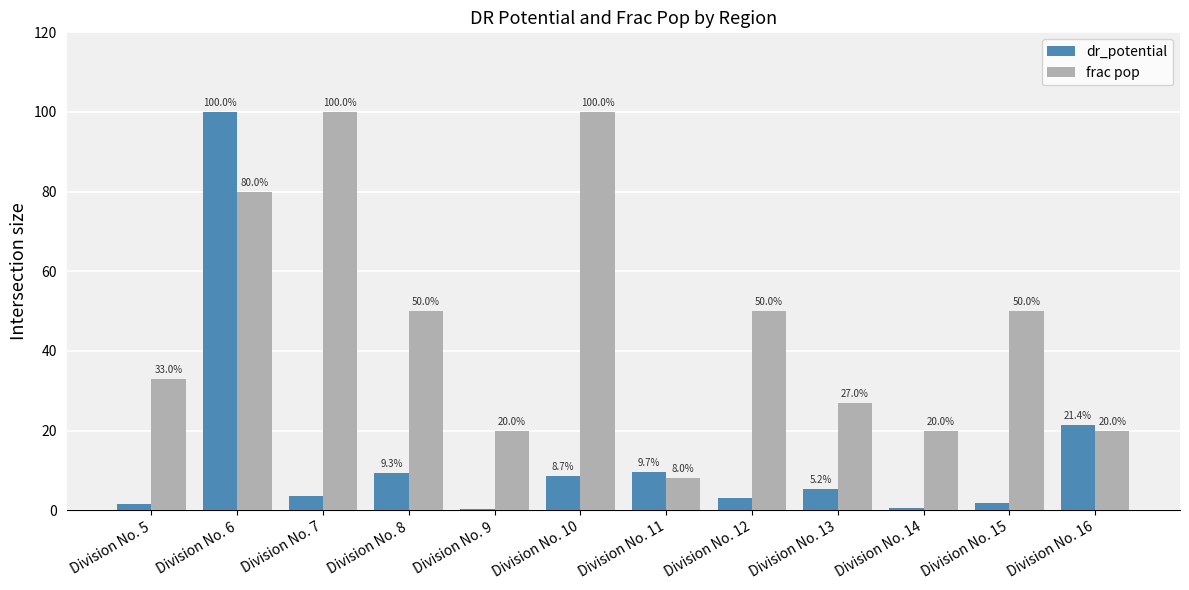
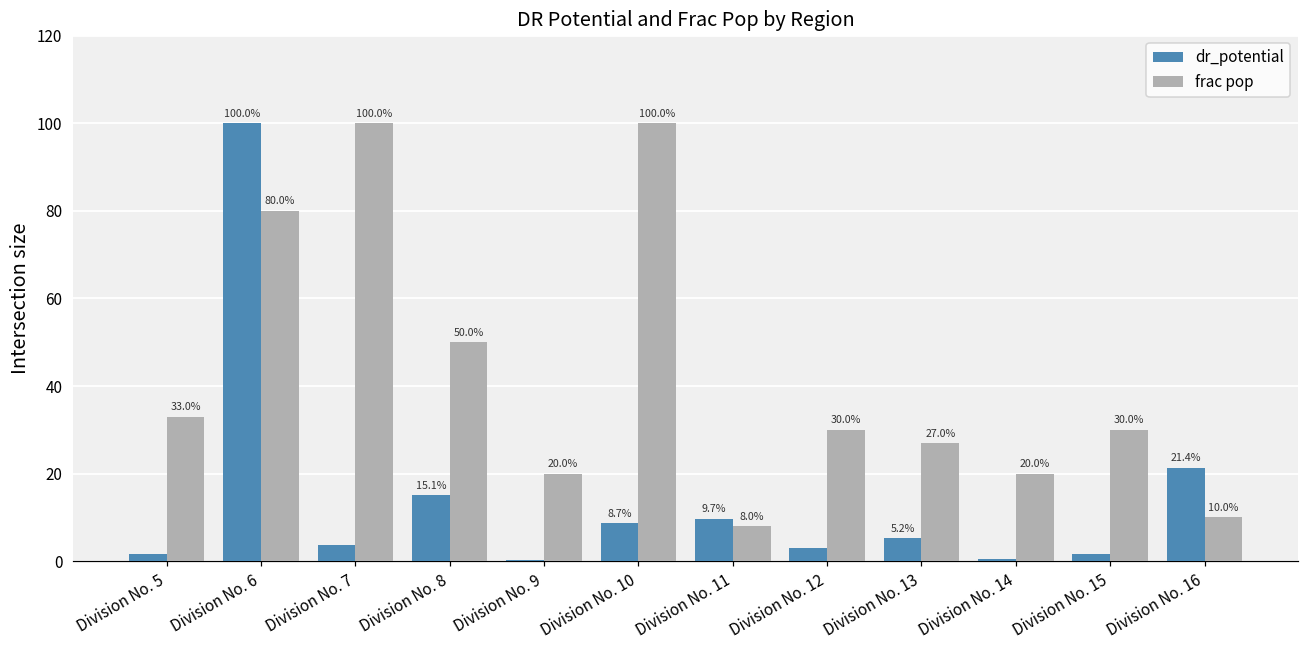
  {
    "dr_potential": {
      "Division No. 6": "100.0%",
-     "Division No. 8": "9.3%",
+     "Division No. 8": "15.1%",
      "Division No. 10": "8.7%",
      "Division No. 11": "9.7%",
      "Division No. 13": "5.2%",
      "Division No. 16": "21.4%"
    },
    "frac pop": {
      "Division No. 5": "33.0%",
      "Division No. 6": "80.0%",
      "Division No. 7": "100.0%",
      "Division No. 8": "50.0%",
      "Division No. 9": "20.0%",
      "Division No. 10": "100.0%",
      "Division No. 11": "8.0%",
-     "Division No. 12": "50.0%",
+     "Division No. 12": "30.0%",
      "Division No. 13": "27.0%",
      "Division No. 14": "20.0%",
-     "Division No. 15": "50.0%",
-     "Division No. 16": "20.0%"
+     "Division No. 15": "30.0%",
+     "Division No. 16": "10.0%"
    }
  }
